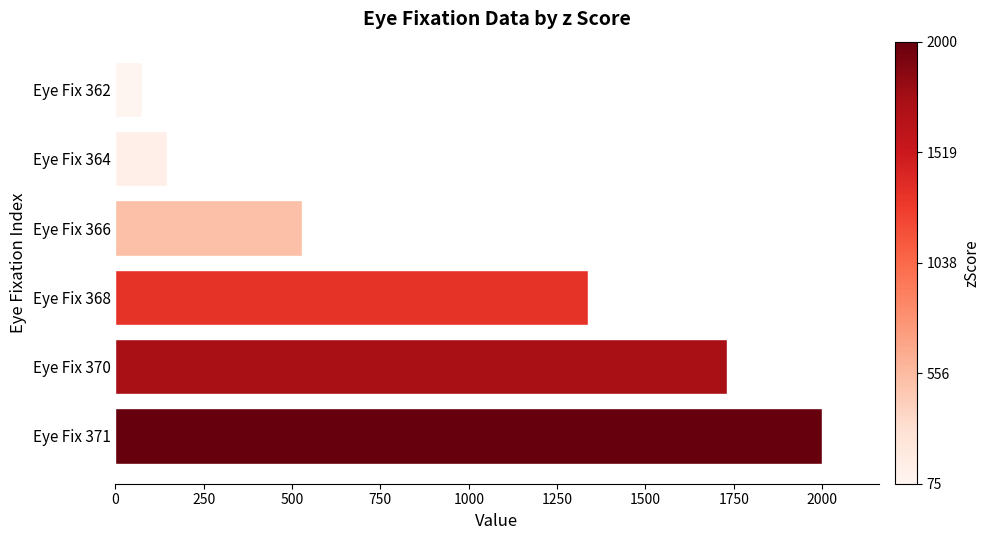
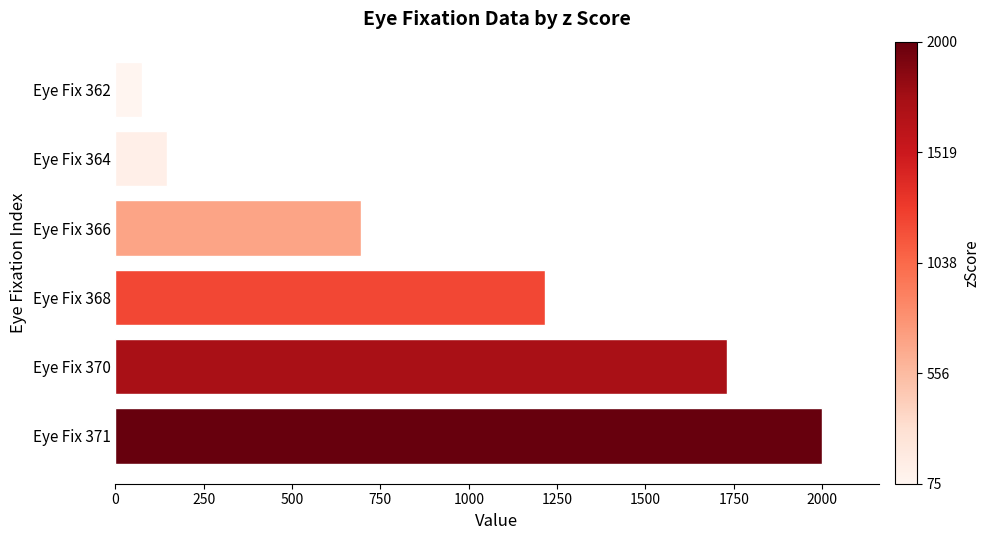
  {
    "Eye Fix 362": 80,
    "Eye Fix 364": 150,
-   "Eye Fix 366": 530,
-   "Eye Fix 368": 1340,
+   "Eye Fix 366": 700,
+   "Eye Fix 368": 1220,
    "Eye Fix 370": 1730,
    "Eye Fix 371": 2000
  }
